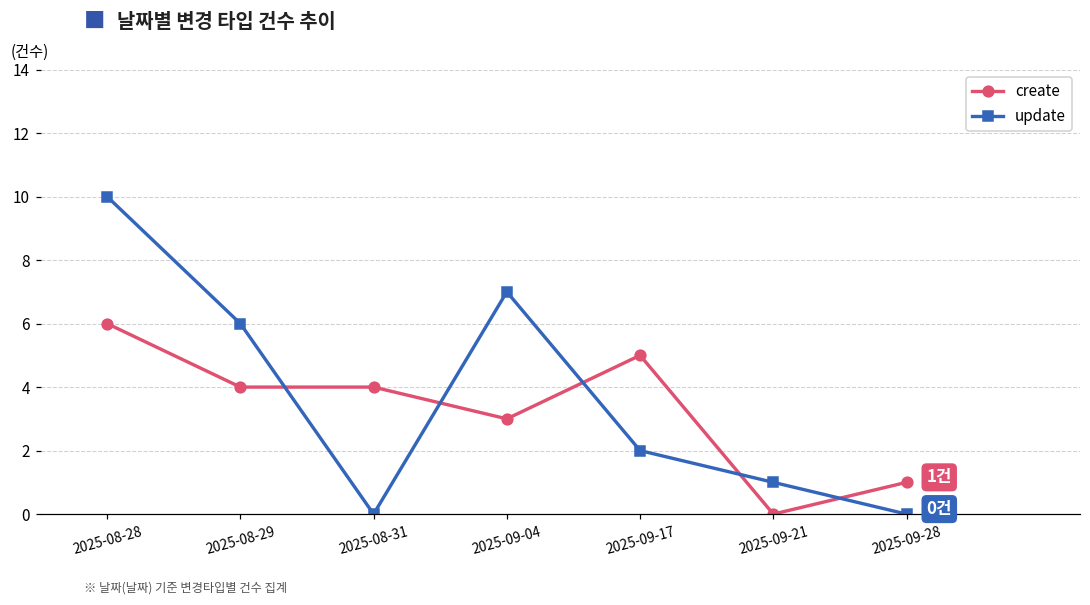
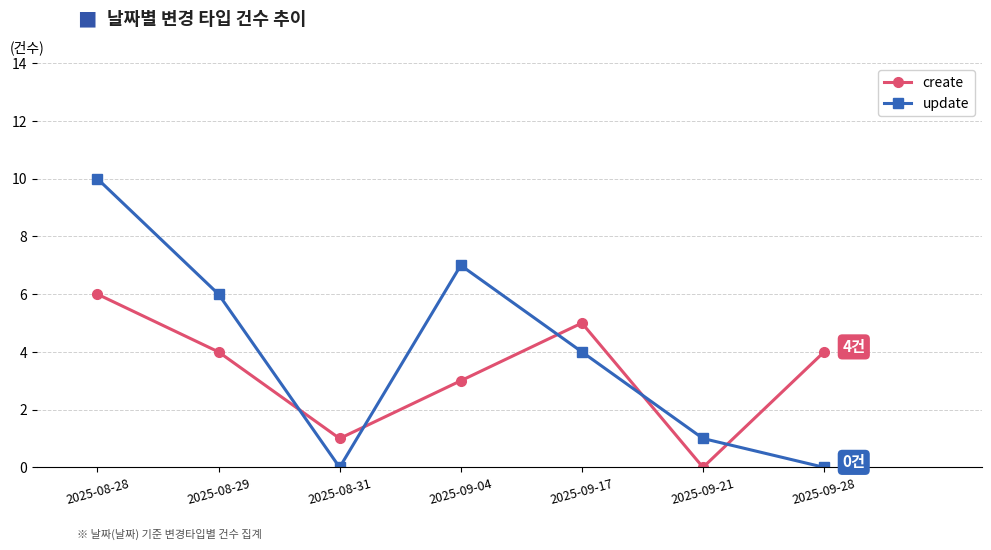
  {
    "create": {
-     "2025-08-31": "4",
-     "2025-09-28": "1건"
+     "2025-08-31": "1",
+     "2025-09-28": "4건"
    },
    "update": {
      "2025-08-28": "10",
      "2025-08-29": "6",
      "2025-08-31": "0",
      "2025-09-04": "7",
-     "2025-09-17": "2",
+     "2025-09-17": "4",
      "2025-09-21": "1"
    }
  }
